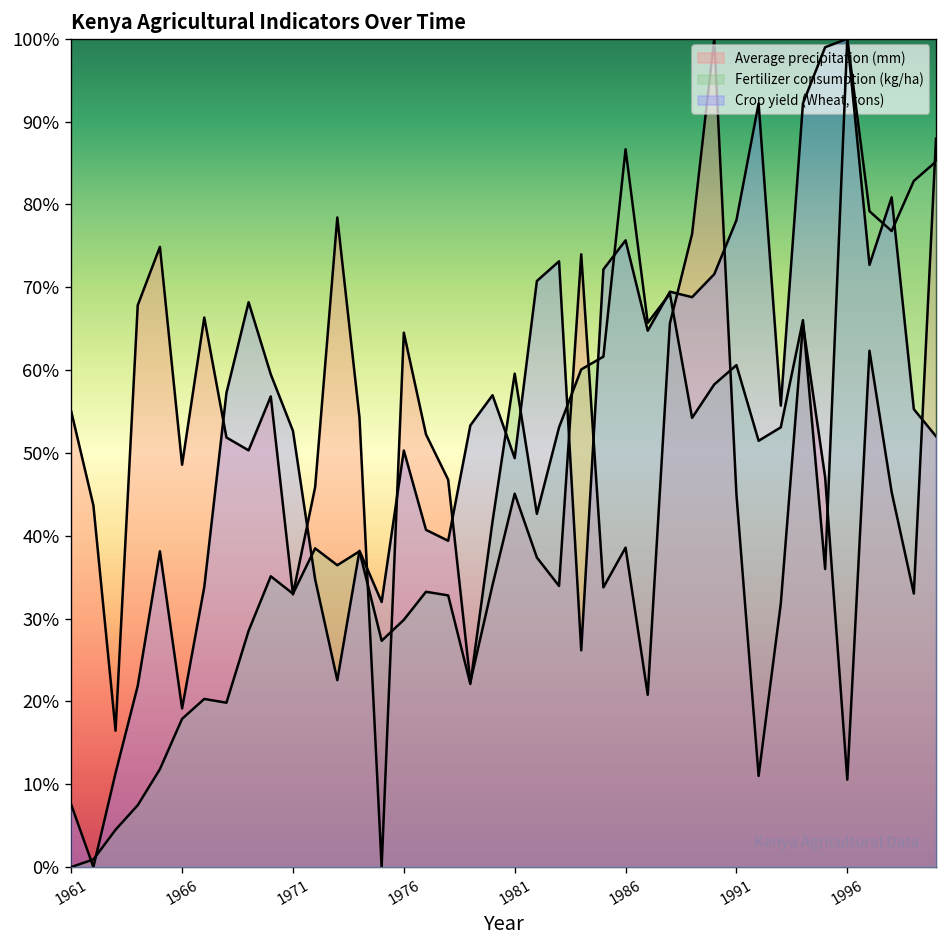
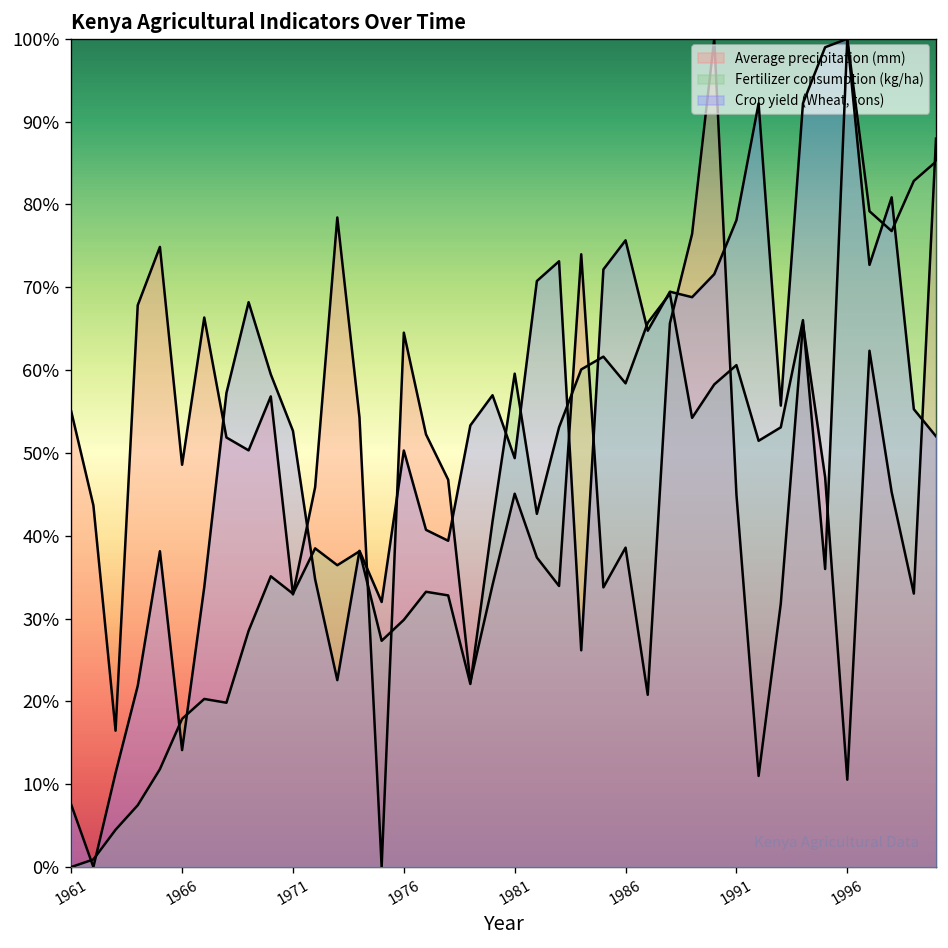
  {
    "Average precipitation (mm)": {
      "1961": "55%",
      "1966": "49%",
      "1976": "65%",
      "1981": "45%",
      "1986": "39%",
      "1991": "45%",
      "1996": "11%"
    },
    "Fertilizer consumption (kg/ha)": {
      "1961": "0%",
      "1966": "18%",
      "1976": "30%",
      "1981": "60%",
-     "1986": "87%",
+     "1986": "58%",
      "1991": "61%"
    },
    "Crop yield (Wheat, tons)": {
      "1961": "8%",
-     "1966": "19%",
+     "1966": "14%",
      "1971": "53%",
      "1976": "50%",
      "1981": "49%",
      "1986": "76%",
      "1991": "78%"
    }
  }
